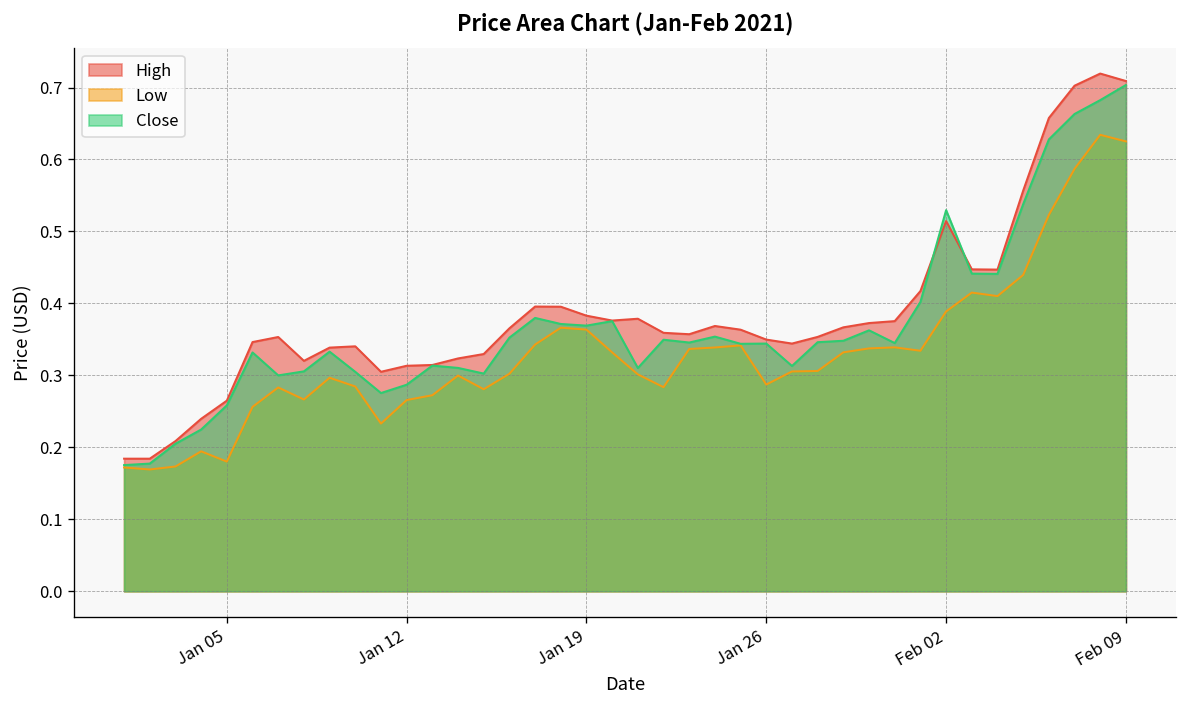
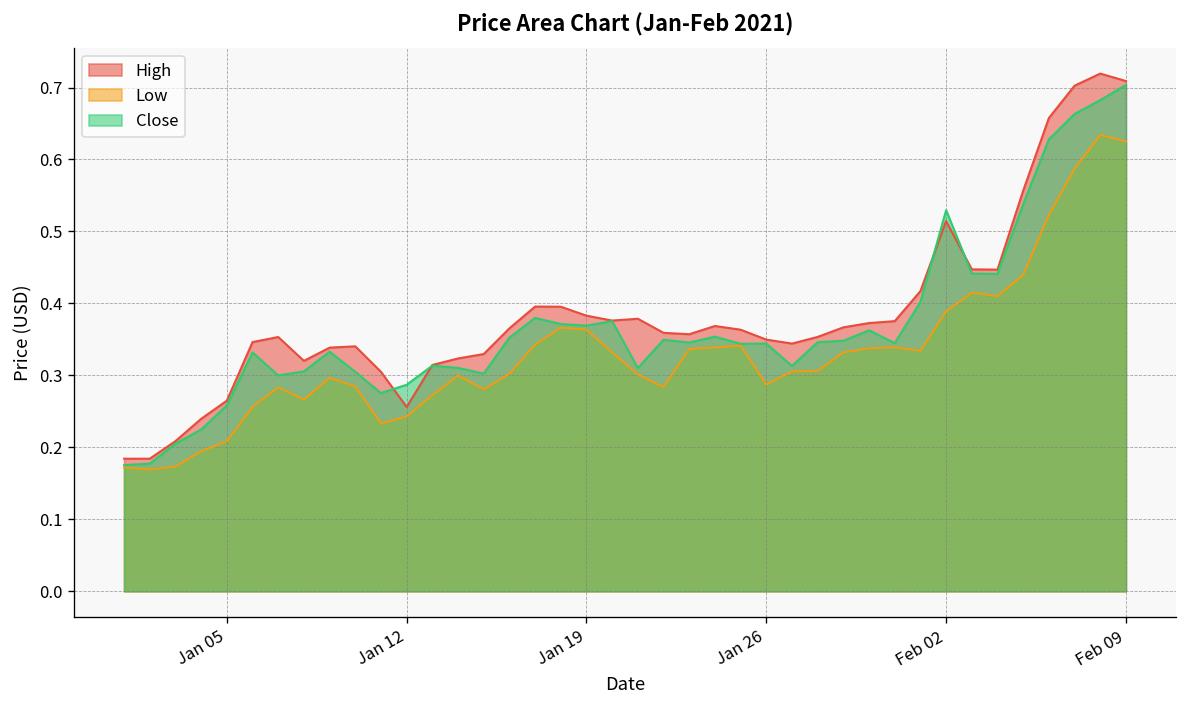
  {
    "High": {
      "Jan 05": 0.26,
-     "Jan 12": 0.31,
+     "Jan 12": 0.26,
      "Jan 19": 0.38,
      "Jan 26": 0.35,
      "Feb 02": 0.51,
      "Feb 09": 0.71
    },
    "Low": {
-     "Jan 05": 0.18,
-     "Jan 12": 0.27,
+     "Jan 05": 0.21,
+     "Jan 12": 0.24,
      "Jan 19": 0.36,
      "Jan 26": 0.29,
      "Feb 02": 0.39,
      "Feb 09": 0.63
    },
    "Close": {
      "Jan 05": 0.26,
      "Jan 12": 0.29,
      "Jan 19": 0.37,
      "Jan 26": 0.34,
      "Feb 02": 0.53,
      "Feb 09": 0.70
    }
  }
